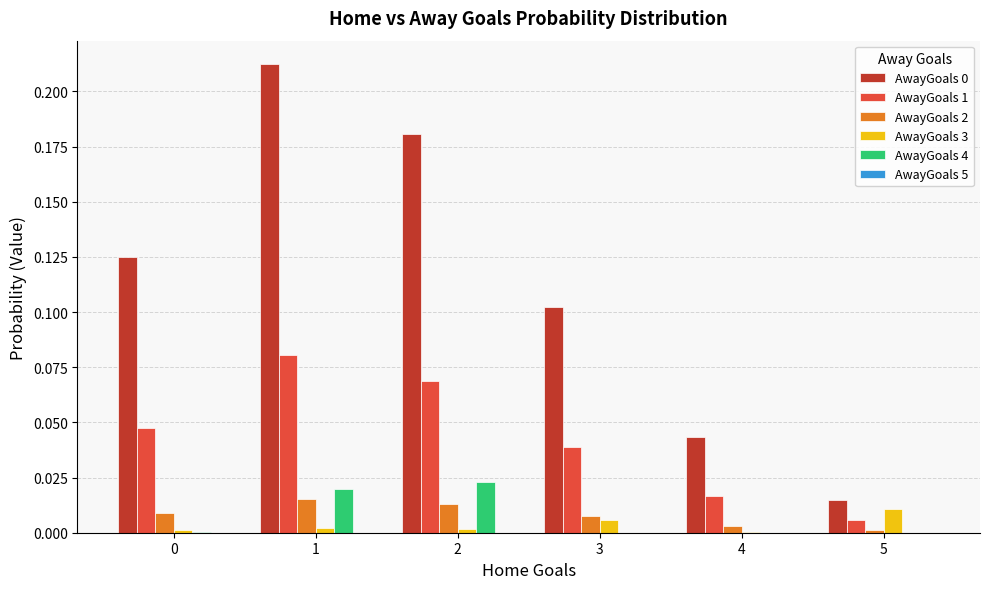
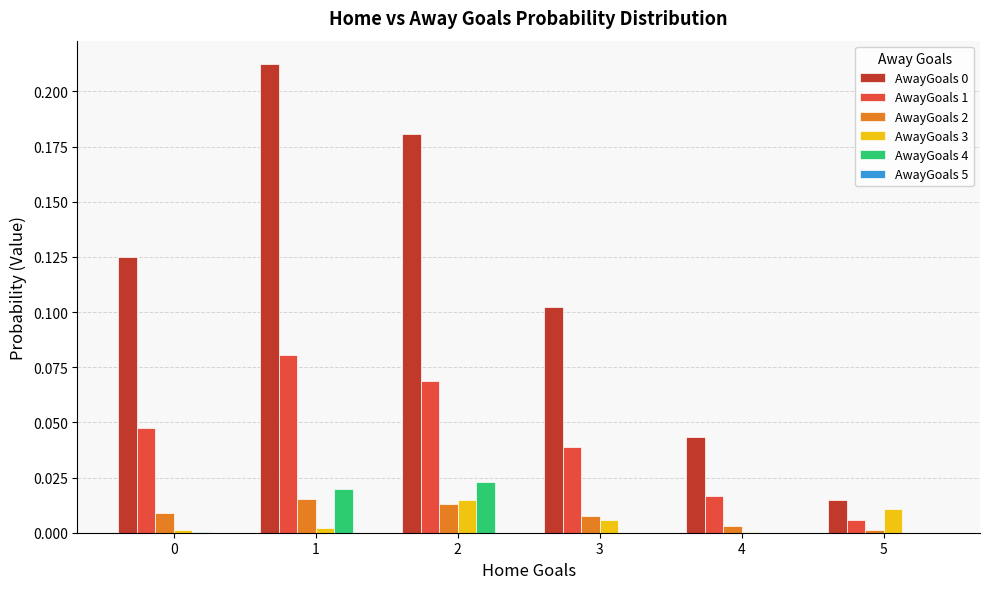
  {
    "AwayGoals 3": {
      "0": 0.001,
      "1": 0.002,
-     "2": 0.002,
+     "2": 0.015,
      "3": 0.006,
      "5": 0.011
    },
    "AwayGoals 4": {
      "1": 0.020,
      "2": 0.023
    }
  }
